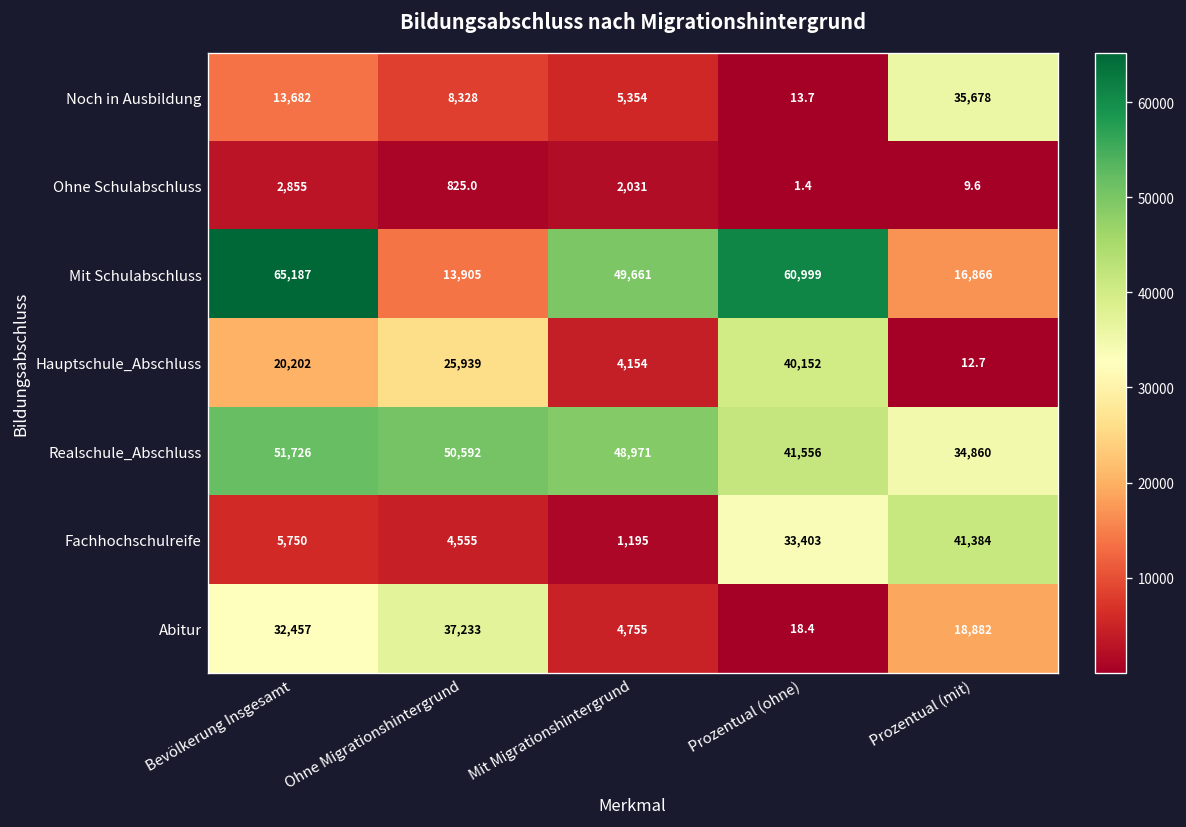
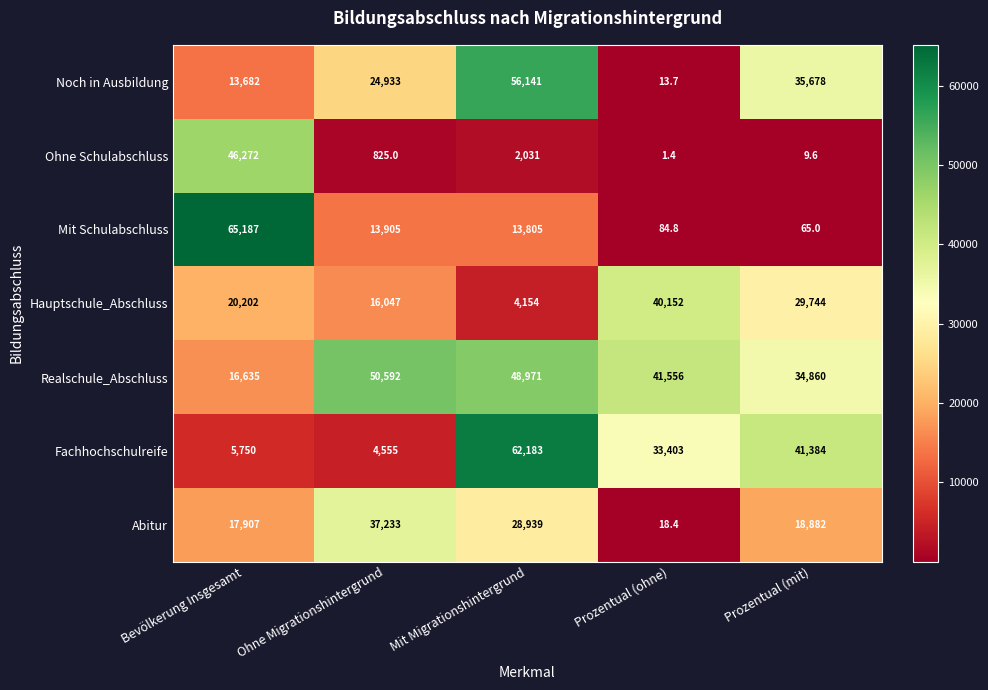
  {
    "Noch in Ausbildung": {
      "Bevölkerung Insgesamt": "13,682",
-     "Ohne Migrationshintergrund": "8,328",
-     "Mit Migrationshintergrund": "5,354",
+     "Ohne Migrationshintergrund": "24,933",
+     "Mit Migrationshintergrund": "56,141",
      "Prozentual (ohne)": "13.7",
      "Prozentual (mit)": "35,678"
    },
    "Ohne Schulabschluss": {
-     "Bevölkerung Insgesamt": "2,855",
+     "Bevölkerung Insgesamt": "46,272",
      "Ohne Migrationshintergrund": "825.0",
      "Mit Migrationshintergrund": "2,031",
      "Prozentual (ohne)": "1.4",
      "Prozentual (mit)": "9.6"
    },
    "Mit Schulabschluss": {
      "Bevölkerung Insgesamt": "65,187",
      "Ohne Migrationshintergrund": "13,905",
-     "Mit Migrationshintergrund": "49,661",
-     "Prozentual (ohne)": "60,999",
-     "Prozentual (mit)": "16,866"
+     "Mit Migrationshintergrund": "13,805",
+     "Prozentual (ohne)": "84.8",
+     "Prozentual (mit)": "65.0"
    },
    "Hauptschule_Abschluss": {
      "Bevölkerung Insgesamt": "20,202",
-     "Ohne Migrationshintergrund": "25,939",
+     "Ohne Migrationshintergrund": "16,047",
      "Mit Migrationshintergrund": "4,154",
      "Prozentual (ohne)": "40,152",
-     "Prozentual (mit)": "12.7"
+     "Prozentual (mit)": "29,744"
    },
    "Realschule_Abschluss": {
-     "Bevölkerung Insgesamt": "51,726",
+     "Bevölkerung Insgesamt": "16,635",
      "Ohne Migrationshintergrund": "50,592",
      "Mit Migrationshintergrund": "48,971",
      "Prozentual (ohne)": "41,556",
      "Prozentual (mit)": "34,860"
    },
    "Fachhochschulreife": {
      "Bevölkerung Insgesamt": "5,750",
      "Ohne Migrationshintergrund": "4,555",
-     "Mit Migrationshintergrund": "1,195",
+     "Mit Migrationshintergrund": "62,183",
      "Prozentual (ohne)": "33,403",
      "Prozentual (mit)": "41,384"
    },
    "Abitur": {
-     "Bevölkerung Insgesamt": "32,457",
+     "Bevölkerung Insgesamt": "17,907",
      "Ohne Migrationshintergrund": "37,233",
-     "Mit Migrationshintergrund": "4,755",
+     "Mit Migrationshintergrund": "28,939",
      "Prozentual (ohne)": "18.4",
      "Prozentual (mit)": "18,882"
    }
  }
